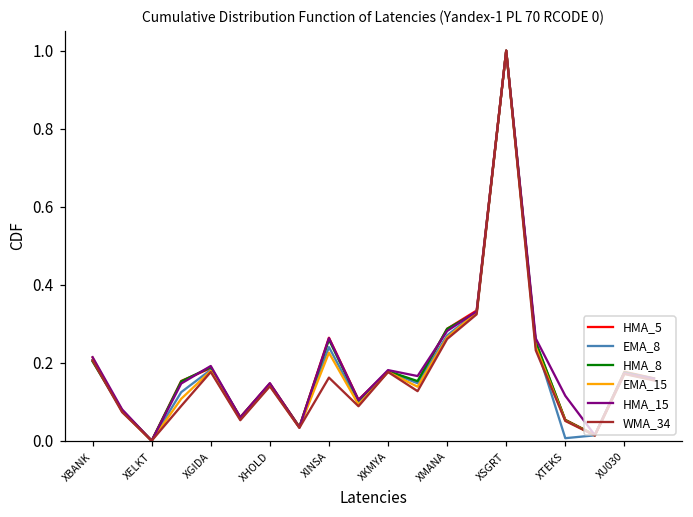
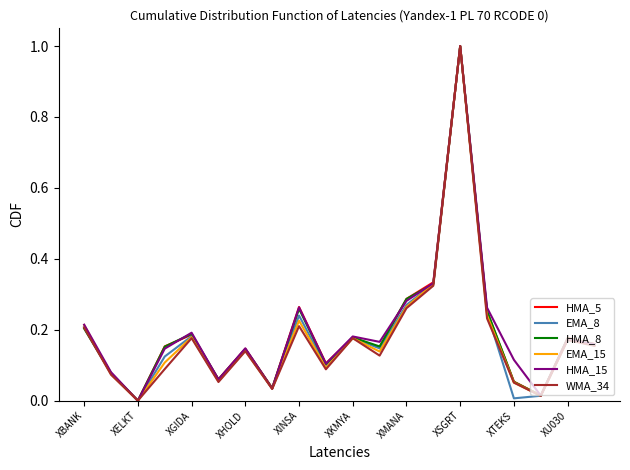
  {
    "EMA_8": {
      "XINSA": 0.24,
      "XTEKS": 0.01
    },
    "EMA_15": {
      "XINSA": 0.23
    },
    "HMA_15": {
      "XTEKS": 0.12
    },
    "WMA_34": {
-     "XINSA": 0.16
+     "XINSA": 0.21
    }
  }
